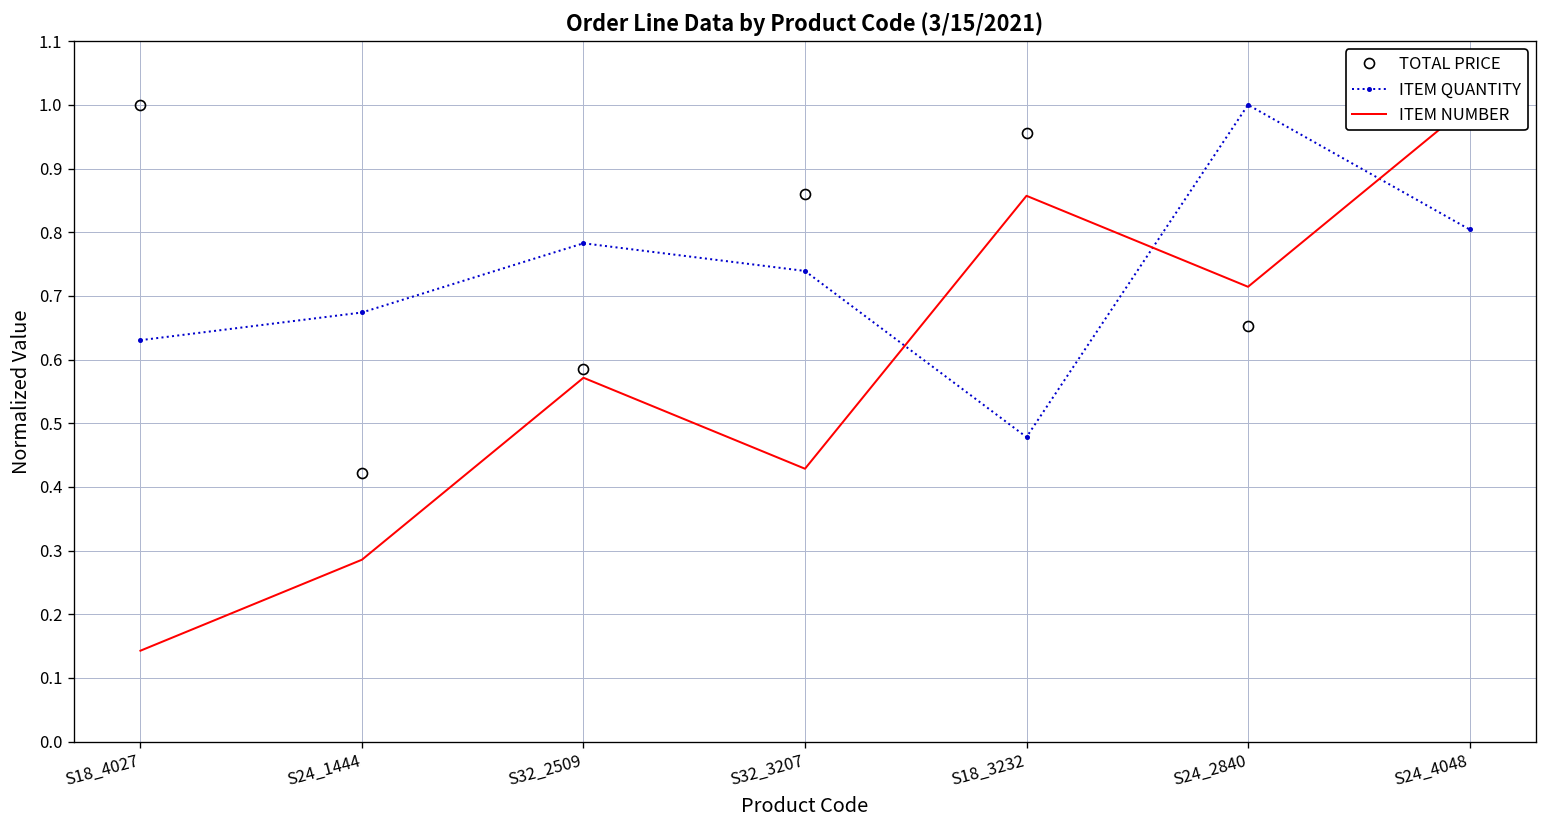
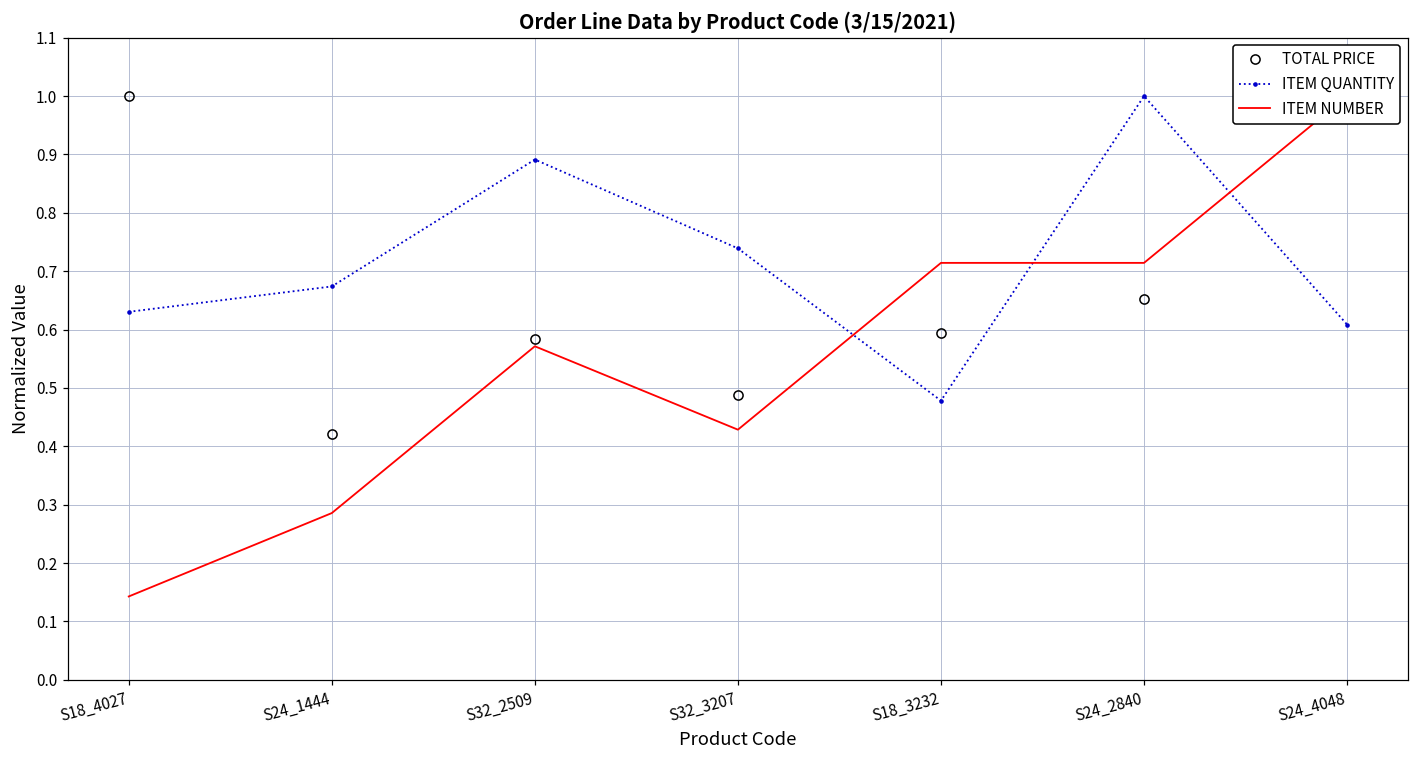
  {
    "TOTAL PRICE": {
      "S18_4027": 1.00,
      "S24_1444": 0.42,
      "S32_2509": 0.58,
-     "S32_3207": 0.86,
-     "S18_3232": 0.96,
+     "S32_3207": 0.49,
+     "S18_3232": 0.59,
      "S24_2840": 0.65
    },
    "ITEM QUANTITY": {
      "S18_4027": 0.63,
      "S24_1444": 0.67,
-     "S32_2509": 0.78,
+     "S32_2509": 0.89,
      "S32_3207": 0.74,
      "S18_3232": 0.48,
      "S24_2840": 1.00,
-     "S24_4048": 0.80
+     "S24_4048": 0.61
    },
    "ITEM NUMBER": {
      "S18_4027": 0.14,
      "S24_1444": 0.29,
      "S32_2509": 0.57,
      "S32_3207": 0.43,
-     "S18_3232": 0.86,
+     "S18_3232": 0.71,
      "S24_2840": 0.71
    }
  }
